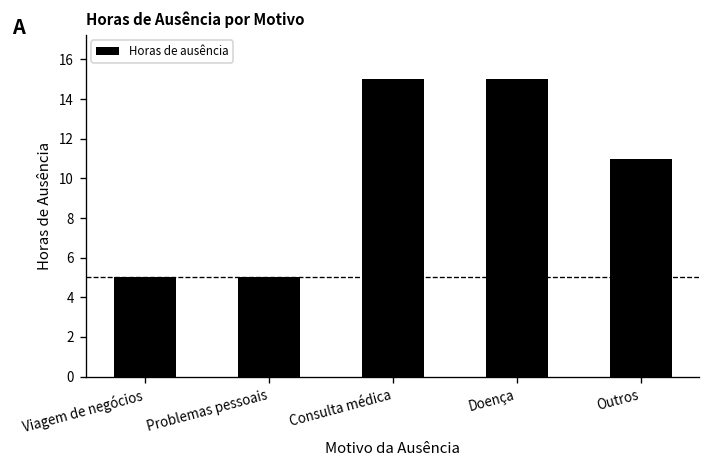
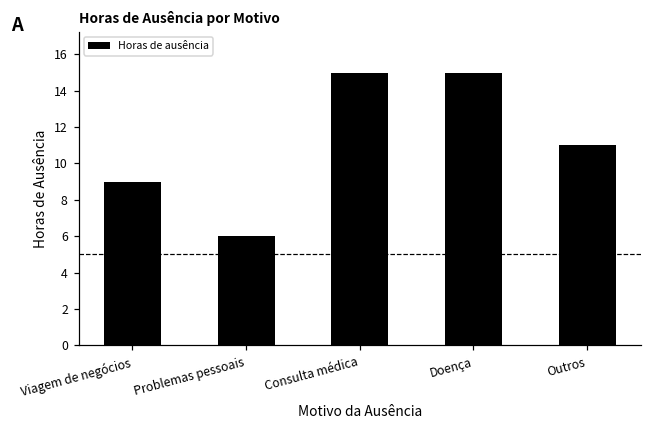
  {
-   "Viagem de negócios": 5,
-   "Problemas pessoais": 5,
+   "Viagem de negócios": 9,
+   "Problemas pessoais": 6,
    "Consulta médica": 15,
    "Doença": 15,
    "Outros": 11
  }
